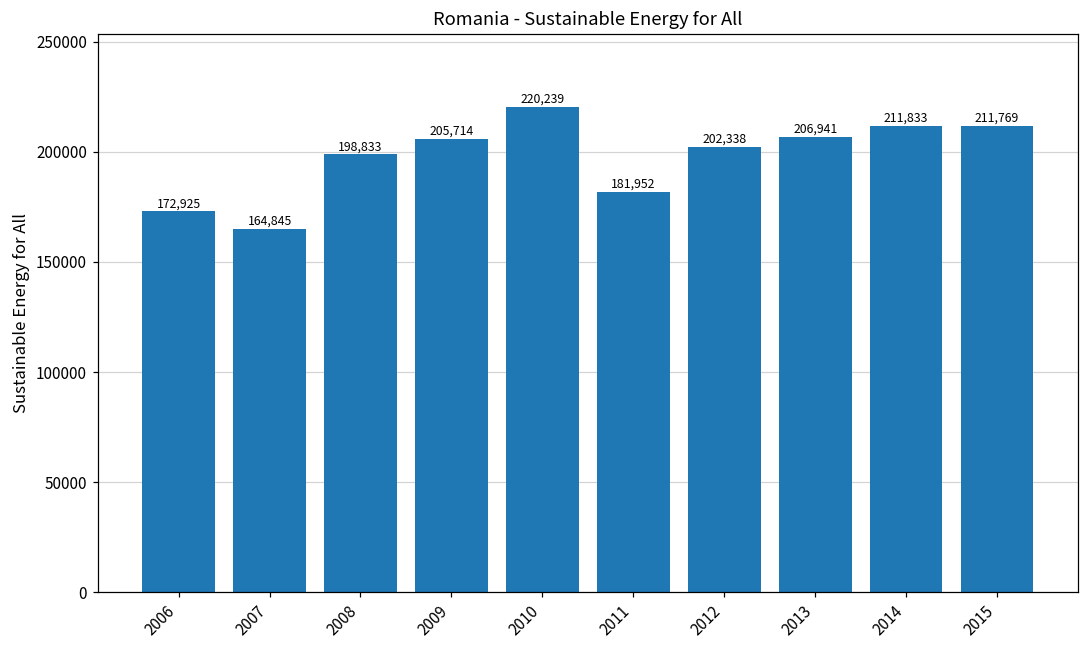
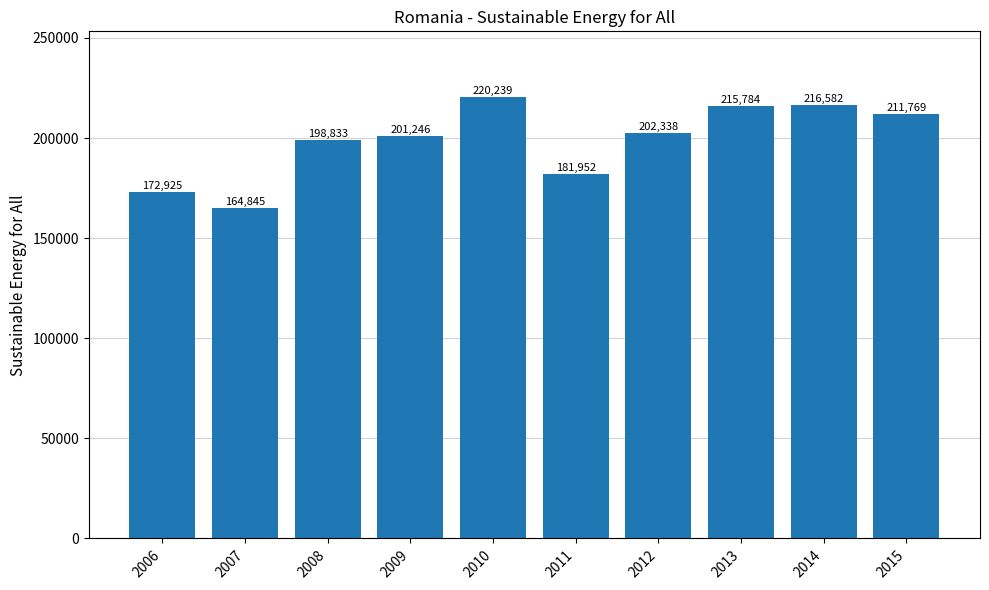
  {
    "2006": "172,925",
    "2007": "164,845",
    "2008": "198,833",
-   "2009": "205,714",
+   "2009": "201,246",
    "2010": "220,239",
    "2011": "181,952",
    "2012": "202,338",
-   "2013": "206,941",
-   "2014": "211,833",
+   "2013": "215,784",
+   "2014": "216,582",
    "2015": "211,769"
  }
